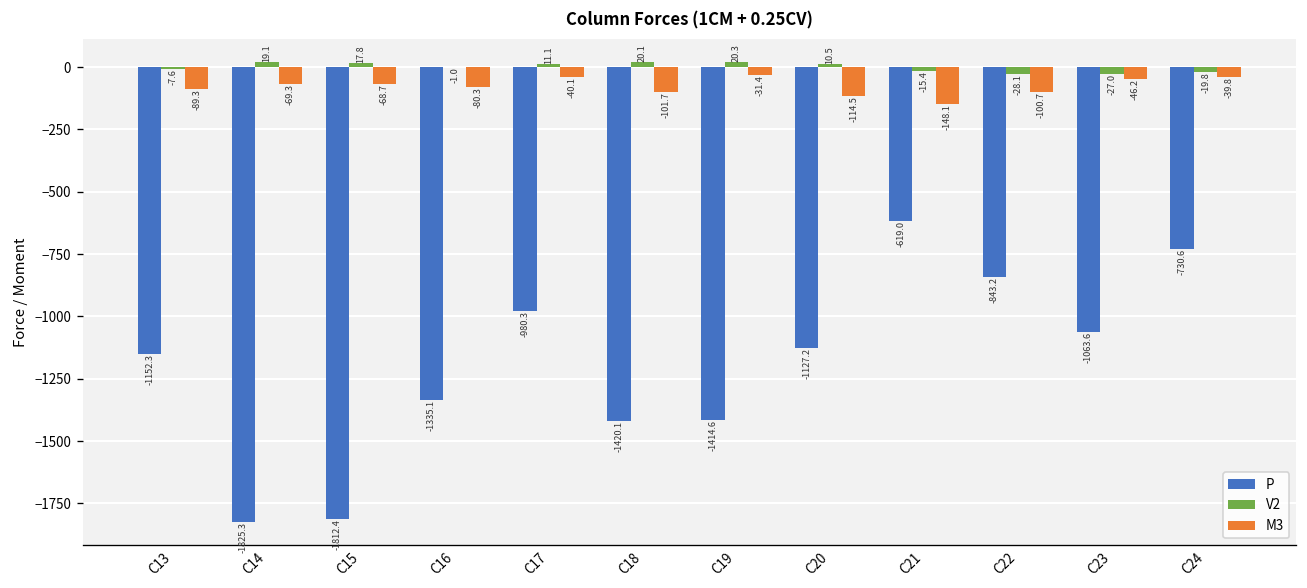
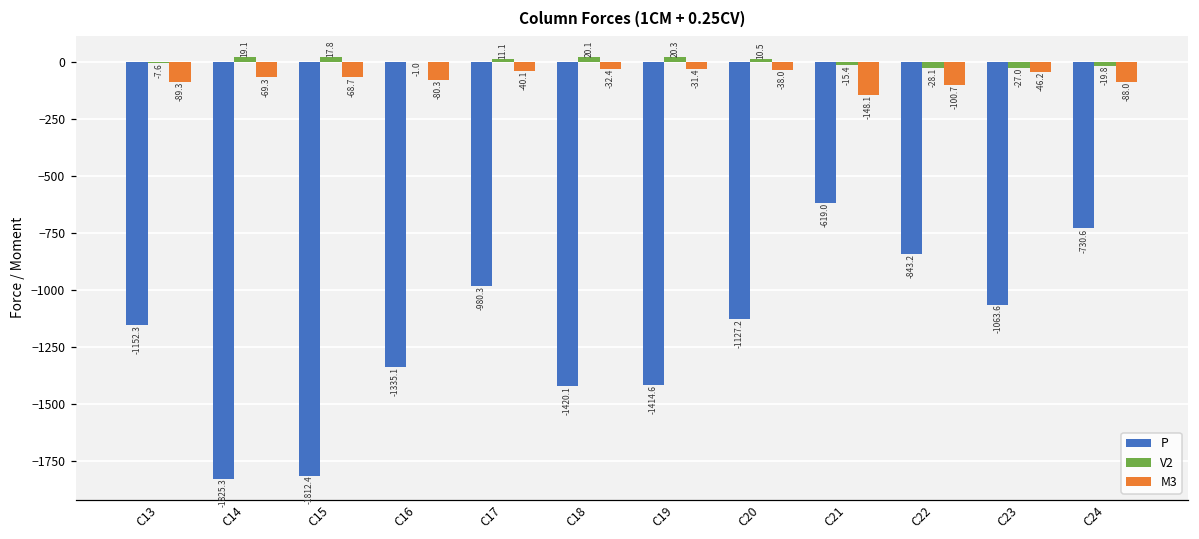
  {
    "P": {
      "C13": -1152.3,
      "C14": -1825.3,
      "C15": -1812.4,
      "C16": -1335.1,
      "C17": -980.3,
      "C18": -1420.1,
      "C19": -1414.6,
      "C20": -1127.2,
      "C21": -619.0,
      "C22": -843.2,
      "C23": -1063.6,
      "C24": -730.6
    },
    "V2": {
      "C13": -7.6,
      "C14": 19.1,
      "C15": 17.8,
      "C16": -1.0,
      "C17": 11.1,
      "C18": 20.1,
      "C19": 20.3,
      "C20": 10.5,
      "C21": -15.4,
      "C22": -28.1,
      "C23": -27.0,
      "C24": -19.8
    },
    "M3": {
      "C13": -89.3,
      "C14": -69.3,
      "C15": -68.7,
      "C16": -80.3,
      "C17": -40.1,
-     "C18": -101.7,
+     "C18": -32.4,
      "C19": -31.4,
-     "C20": -114.5,
+     "C20": -38.0,
      "C21": -148.1,
      "C22": -100.7,
      "C23": -46.2,
-     "C24": -39.8
+     "C24": -88.0
    }
  }
